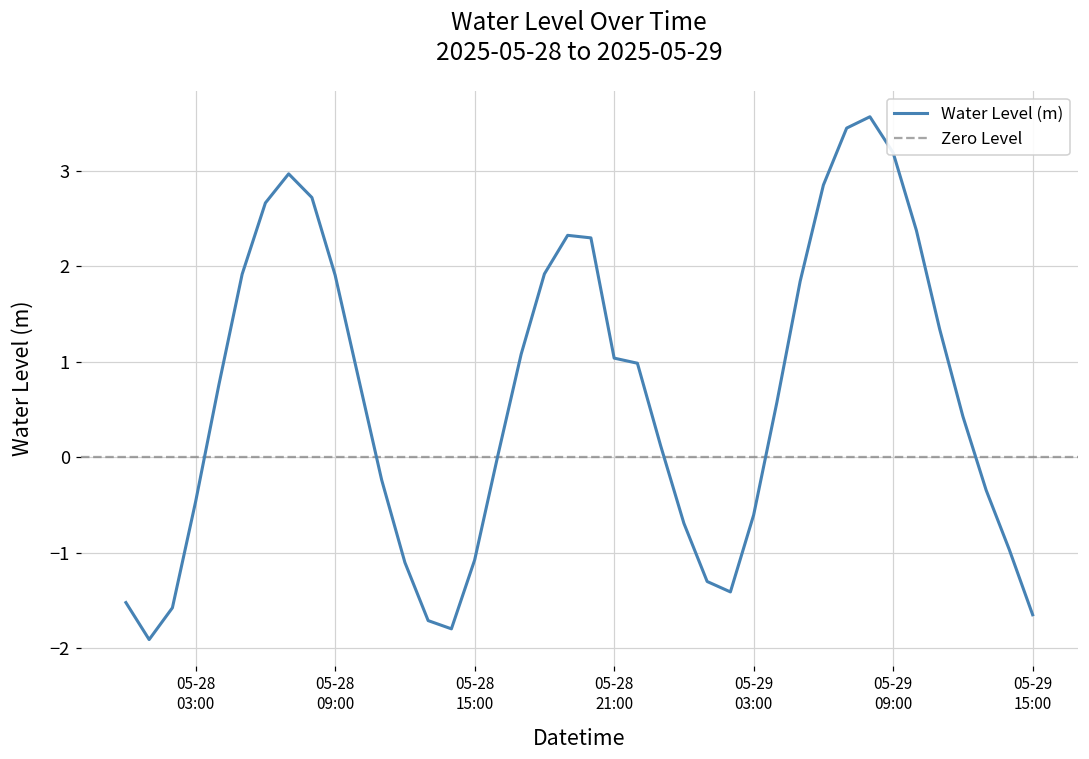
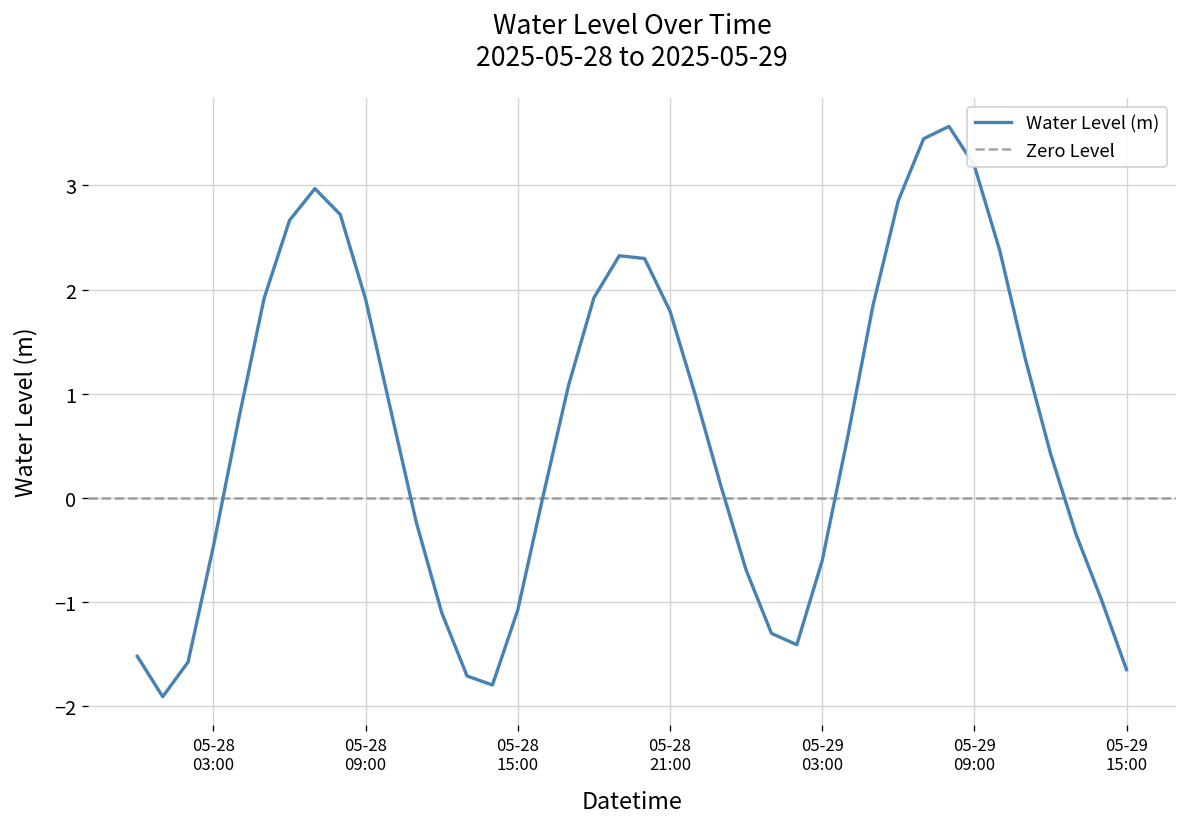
  {
    "05-28 03:00": -0.5,
    "05-28 09:00": 1.9,
    "05-28 15:00": -1.1,
-   "05-28 21:00": 1.0,
+   "05-28 21:00": 1.8,
    "05-29 03:00": -0.6,
    "05-29 15:00": -1.7
  }
